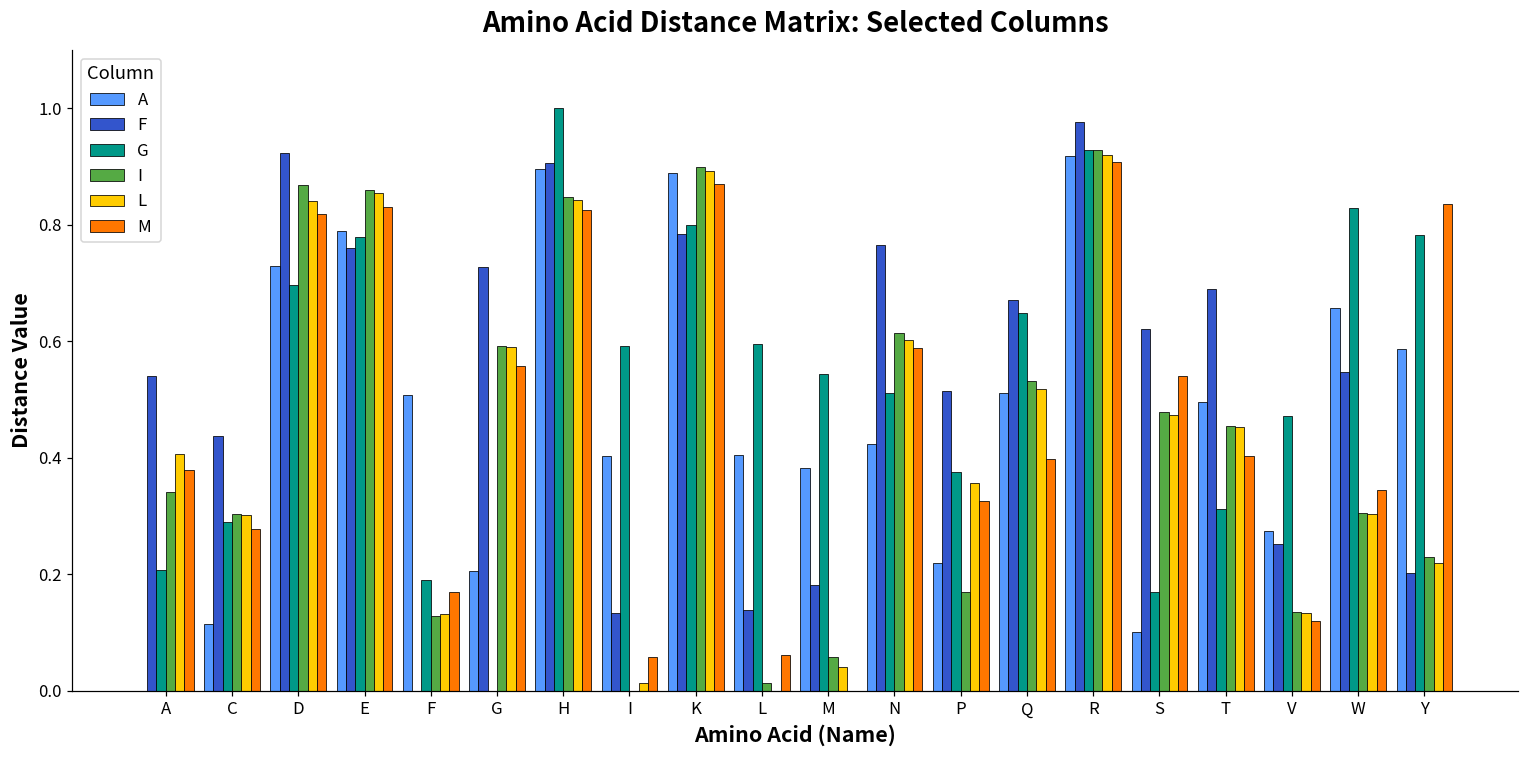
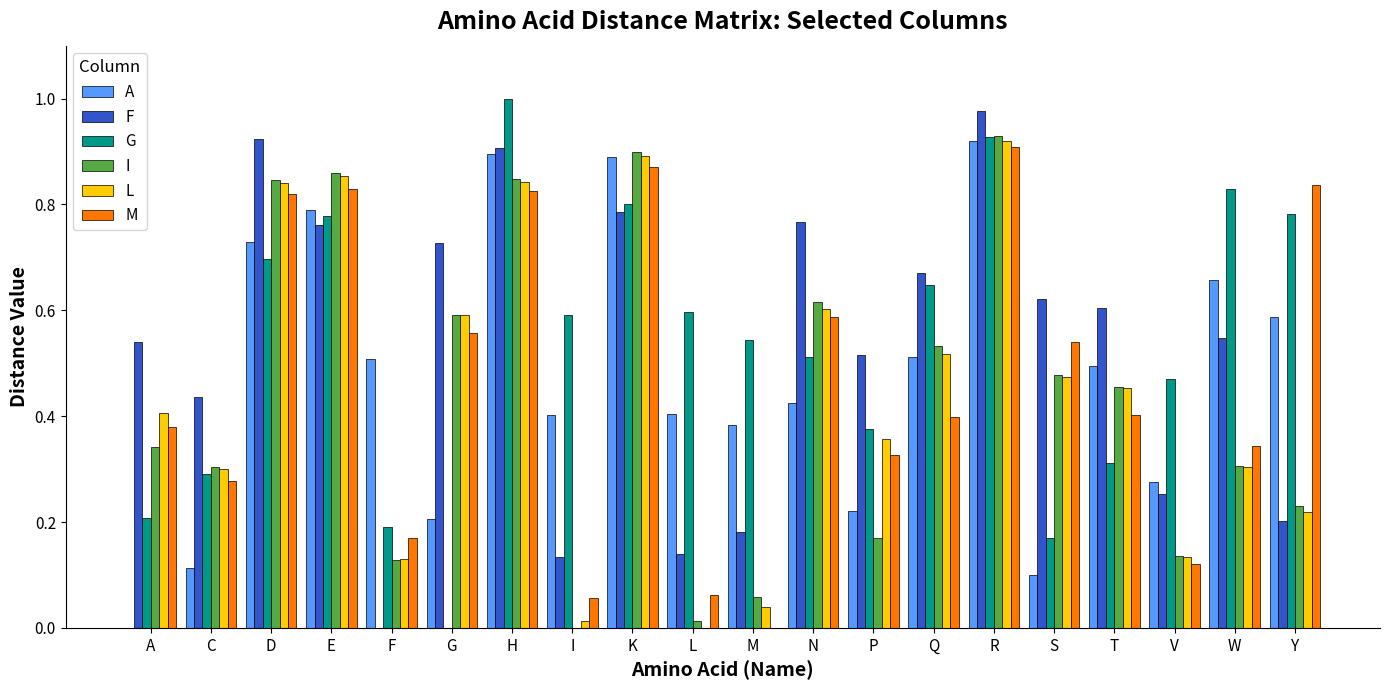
  {
    "A": {
      "A": 0.00,
      "C": 0.11,
      "D": 0.73,
      "E": 0.79,
      "F": 0.51,
      "G": 0.21,
      "H": 0.90,
      "I": 0.40,
      "K": 0.89,
      "L": 0.41,
      "M": 0.38,
      "N": 0.42,
      "P": 0.22,
      "Q": 0.51,
      "R": 0.92,
      "S": 0.10,
      "T": 0.50,
      "V": 0.28,
      "W": 0.66,
      "Y": 0.59
    },
    "F": {
      "A": 0.54,
      "C": 0.44,
      "D": 0.92,
      "E": 0.76,
      "F": 0.00,
      "G": 0.73,
      "H": 0.91,
      "I": 0.13,
      "K": 0.79,
      "L": 0.14,
      "M": 0.18,
      "N": 0.77,
      "P": 0.52,
      "Q": 0.67,
      "R": 0.98,
      "S": 0.62,
-     "T": 0.69,
+     "T": 0.60,
      "V": 0.25,
      "W": 0.55,
      "Y": 0.20
    },
    "G": {
      "A": 0.21,
      "C": 0.29,
      "D": 0.70,
      "E": 0.78,
      "F": 0.19,
      "G": 0.00,
      "H": 1.00,
      "I": 0.59,
      "K": 0.80,
      "L": 0.60,
      "M": 0.54,
      "N": 0.51,
      "P": 0.38,
      "Q": 0.65,
      "R": 0.93,
      "S": 0.17,
      "T": 0.31,
      "V": 0.47,
      "W": 0.83,
      "Y": 0.78
    },
    "I": {
      "A": 0.34,
      "C": 0.30,
-     "D": 0.87,
+     "D": 0.85,
      "E": 0.86,
      "F": 0.13,
      "G": 0.59,
      "H": 0.85,
      "I": 0.00,
      "K": 0.90,
      "L": 0.01,
      "M": 0.06,
      "N": 0.62,
      "P": 0.17,
      "Q": 0.53,
      "R": 0.93,
      "S": 0.48,
      "T": 0.46,
      "V": 0.14,
      "W": 0.31,
      "Y": 0.23
    },
    "L": {
      "A": 0.41,
      "C": 0.30,
      "D": 0.84,
      "E": 0.85,
      "F": 0.13,
      "G": 0.59,
      "H": 0.84,
      "I": 0.01,
      "K": 0.89,
      "L": 0.00,
      "M": 0.04,
      "N": 0.60,
      "P": 0.36,
      "Q": 0.52,
      "R": 0.92,
      "S": 0.47,
      "T": 0.45,
      "V": 0.13,
      "W": 0.30,
      "Y": 0.22
    },
    "M": {
      "A": 0.38,
      "C": 0.28,
      "D": 0.82,
      "E": 0.83,
      "F": 0.17,
      "G": 0.56,
      "H": 0.83,
      "I": 0.06,
      "K": 0.87,
      "L": 0.06,
      "M": 0.00,
      "N": 0.59,
      "P": 0.33,
      "Q": 0.40,
      "R": 0.91,
      "S": 0.54,
      "T": 0.40,
      "V": 0.12,
      "W": 0.34,
      "Y": 0.84
    }
  }
